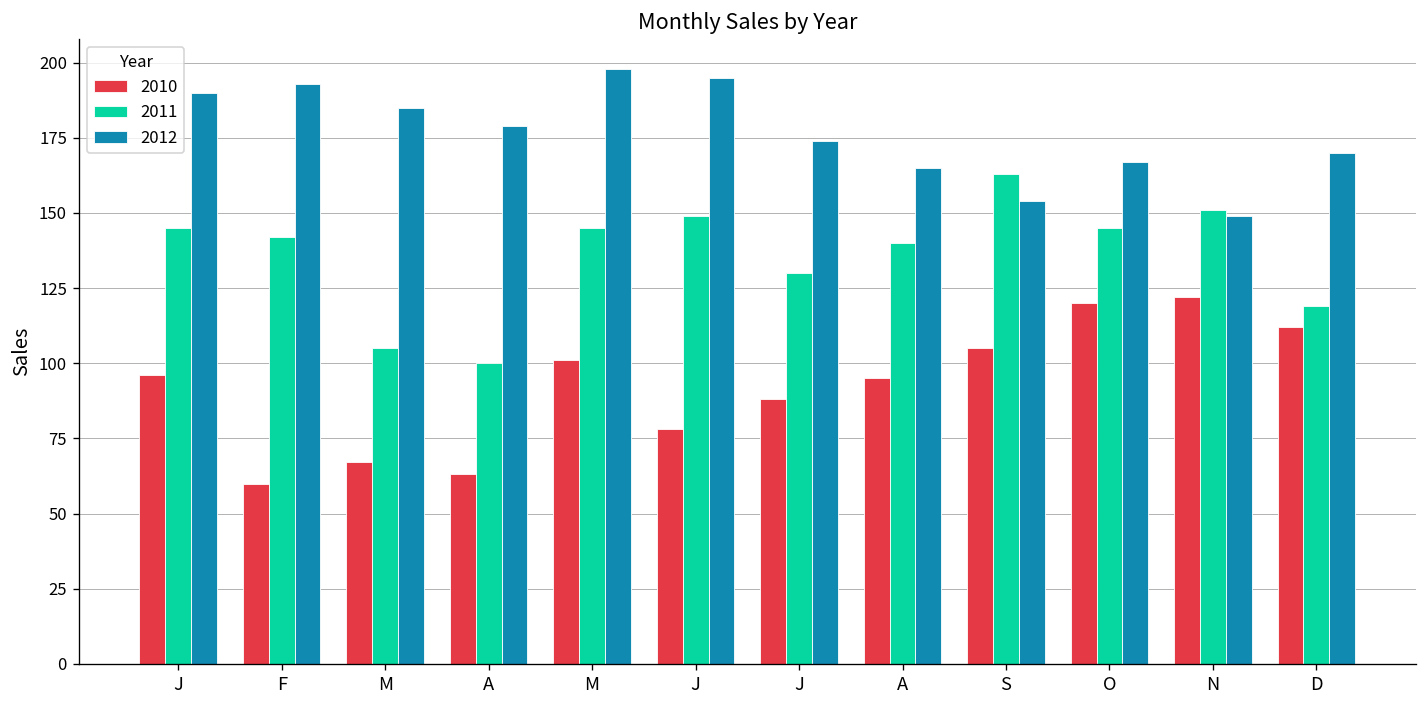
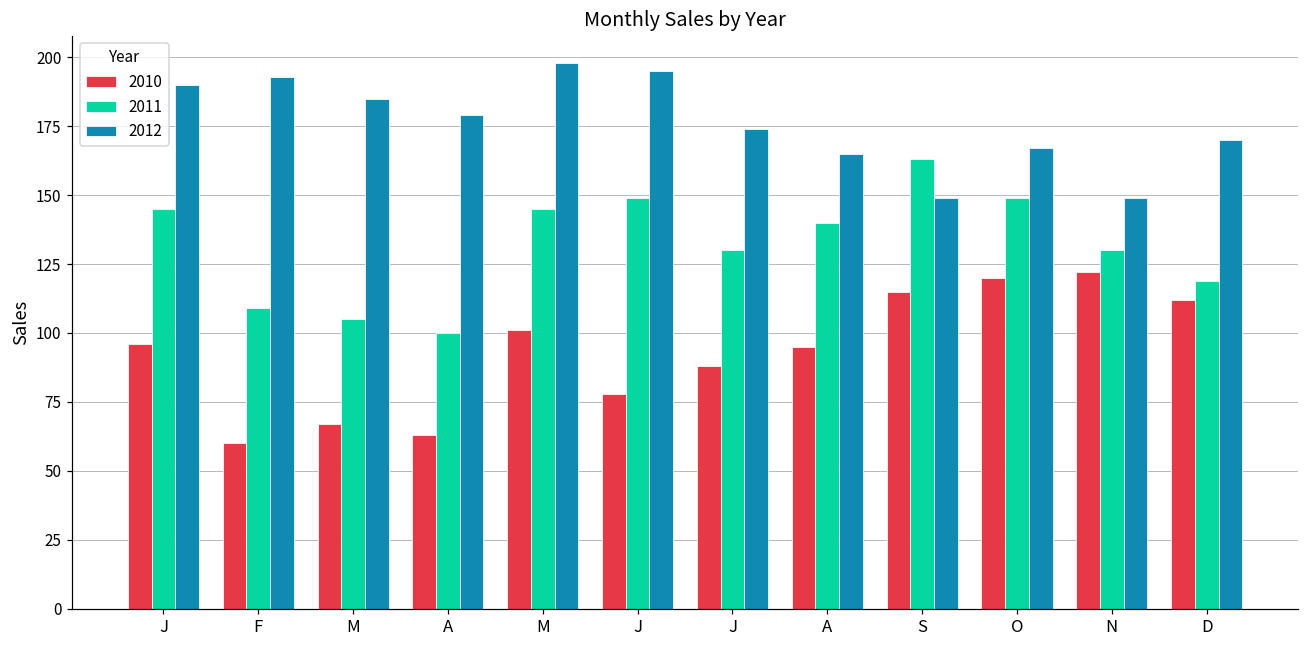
  {
    "2010": {
      "F": 60,
-     "S": 105,
+     "S": 115,
      "O": 120,
      "N": 122,
      "D": 112
    },
    "2011": {
-     "F": 142,
+     "F": 109,
      "S": 163,
-     "O": 145,
-     "N": 151,
+     "O": 149,
+     "N": 130,
      "D": 119
    },
    "2012": {
      "F": 193,
-     "S": 154,
+     "S": 149,
      "O": 167,
      "N": 149,
      "D": 170
    }
  }
